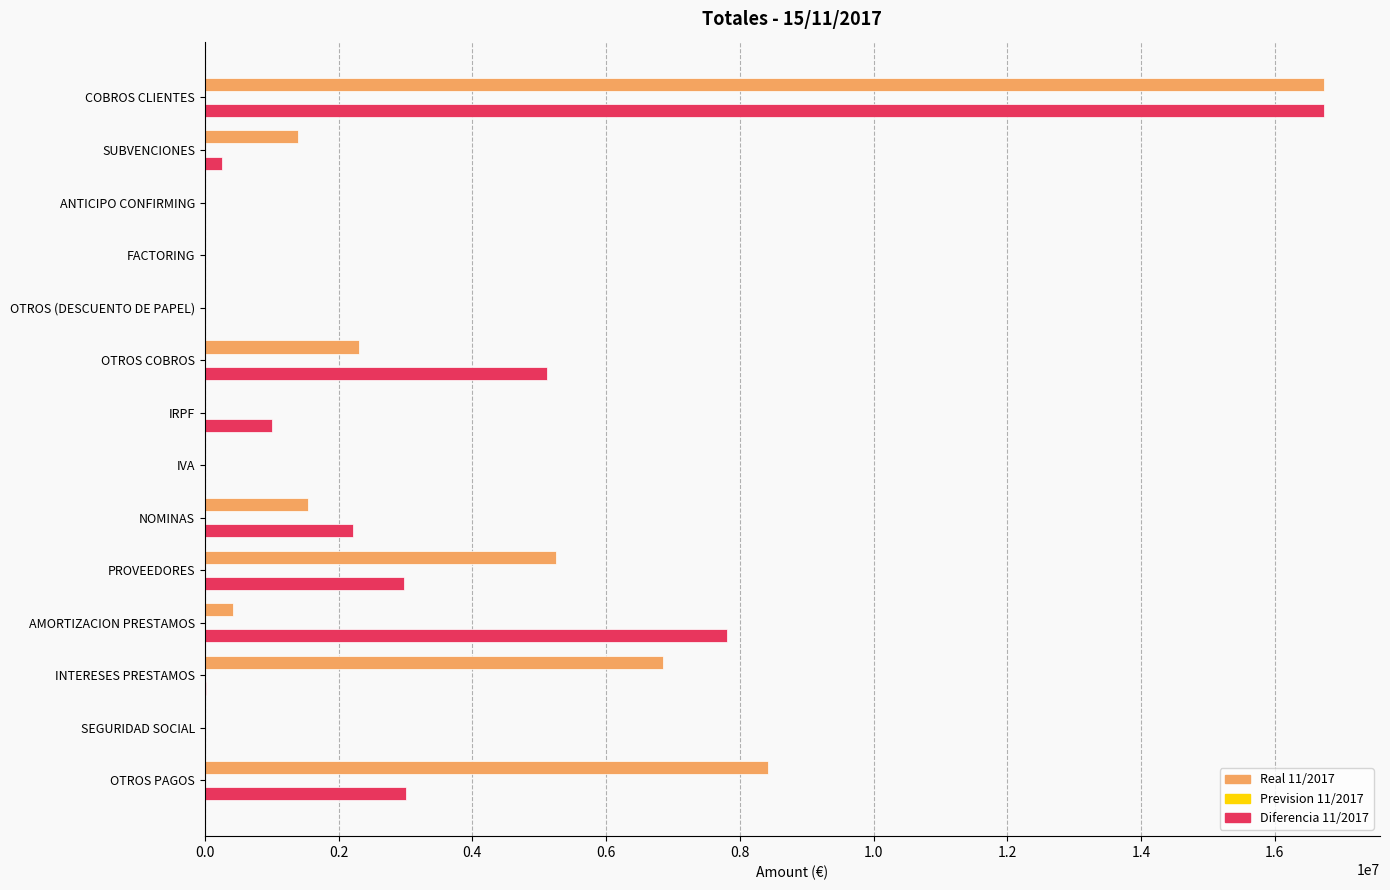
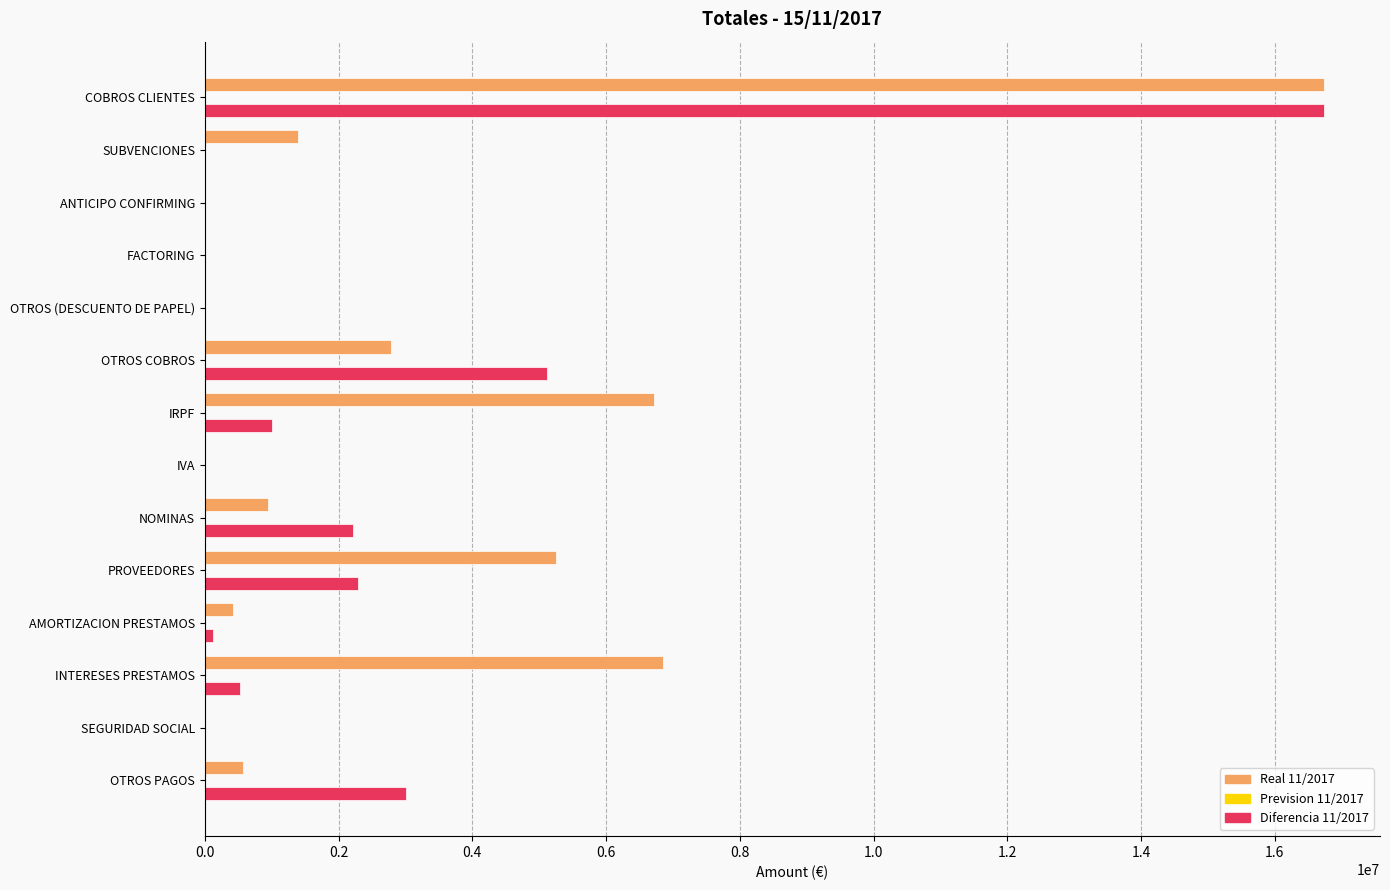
  {
    "Real 11/2017": {
      "COBROS CLIENTES": 16700000,
      "SUBVENCIONES": 1400000,
      "ANTICIPO CONFIRMING": 0,
      "FACTORING": 0,
      "OTROS (DESCUENTO DE PAPEL)": 0,
-     "OTROS COBROS": 2300000,
-     "IRPF": 0,
+     "OTROS COBROS": 2800000,
+     "IRPF": 6700000,
      "IVA": 0,
-     "NOMINAS": 1500000,
+     "NOMINAS": 900000,
      "PROVEEDORES": 5200000,
      "AMORTIZACION PRESTAMOS": 400000,
      "INTERESES PRESTAMOS": 6900000,
      "SEGURIDAD SOCIAL": 0,
-     "OTROS PAGOS": 8400000
+     "OTROS PAGOS": 600000
    },
    "Prevision 11/2017": {
      "COBROS CLIENTES": 0,
      "SUBVENCIONES": 0,
      "ANTICIPO CONFIRMING": 0,
      "FACTORING": 0,
      "OTROS (DESCUENTO DE PAPEL)": 0,
      "OTROS COBROS": 0,
      "IRPF": 0,
      "IVA": 0,
      "NOMINAS": 0,
      "PROVEEDORES": 0,
      "AMORTIZACION PRESTAMOS": 0,
      "INTERESES PRESTAMOS": 0,
      "SEGURIDAD SOCIAL": 0,
      "OTROS PAGOS": 0
    },
    "Diferencia 11/2017": {
      "COBROS CLIENTES": 16700000,
-     "SUBVENCIONES": 300000,
+     "SUBVENCIONES": 0,
      "ANTICIPO CONFIRMING": 0,
      "FACTORING": 0,
      "OTROS (DESCUENTO DE PAPEL)": 0,
      "OTROS COBROS": 5100000,
      "IRPF": 1000000,
      "IVA": 0,
      "NOMINAS": 2200000,
-     "PROVEEDORES": 3000000,
-     "AMORTIZACION PRESTAMOS": 7800000,
-     "INTERESES PRESTAMOS": 0,
+     "PROVEEDORES": 2300000,
+     "AMORTIZACION PRESTAMOS": 100000,
+     "INTERESES PRESTAMOS": 500000,
      "SEGURIDAD SOCIAL": 0,
      "OTROS PAGOS": 3000000
    }
  }
